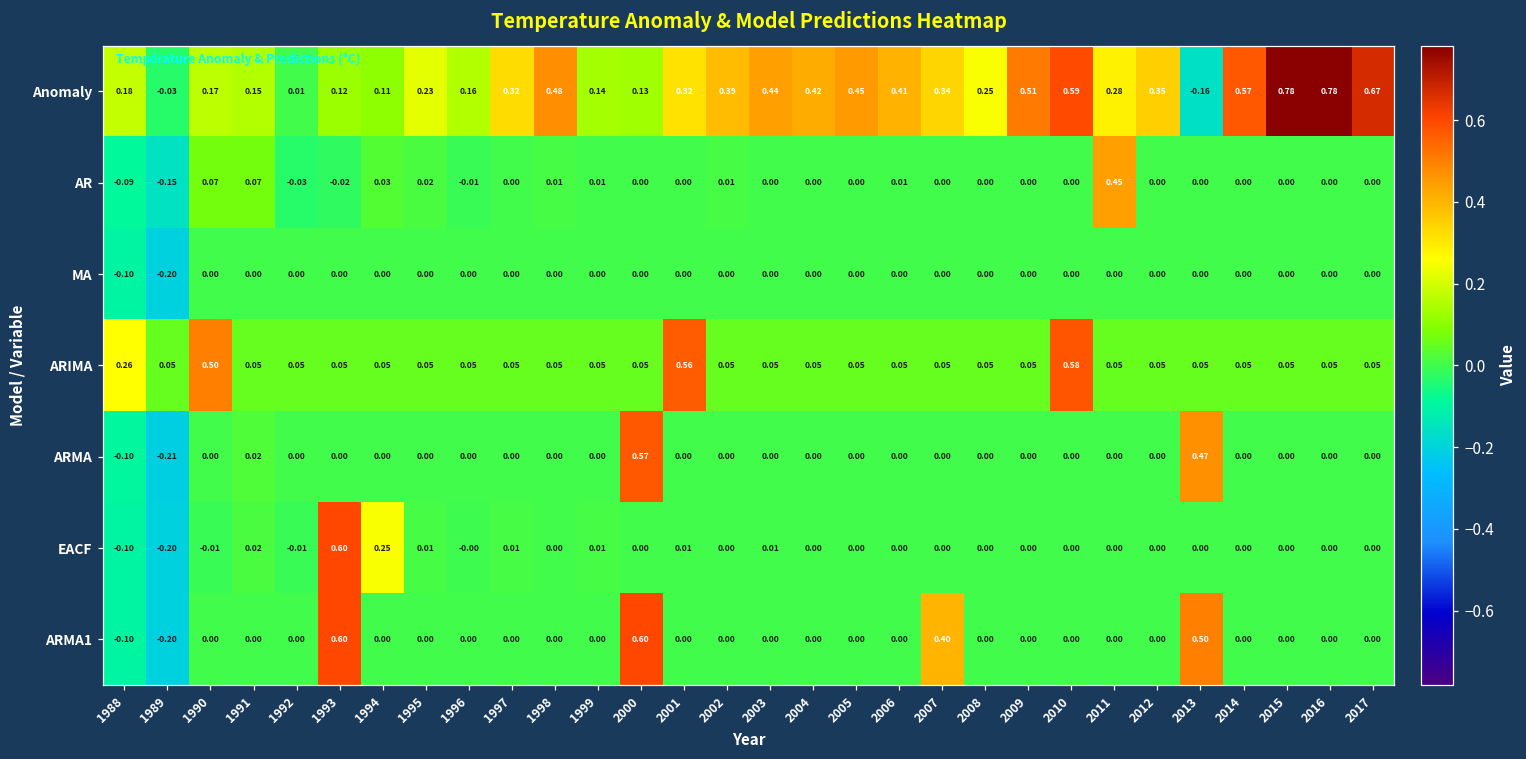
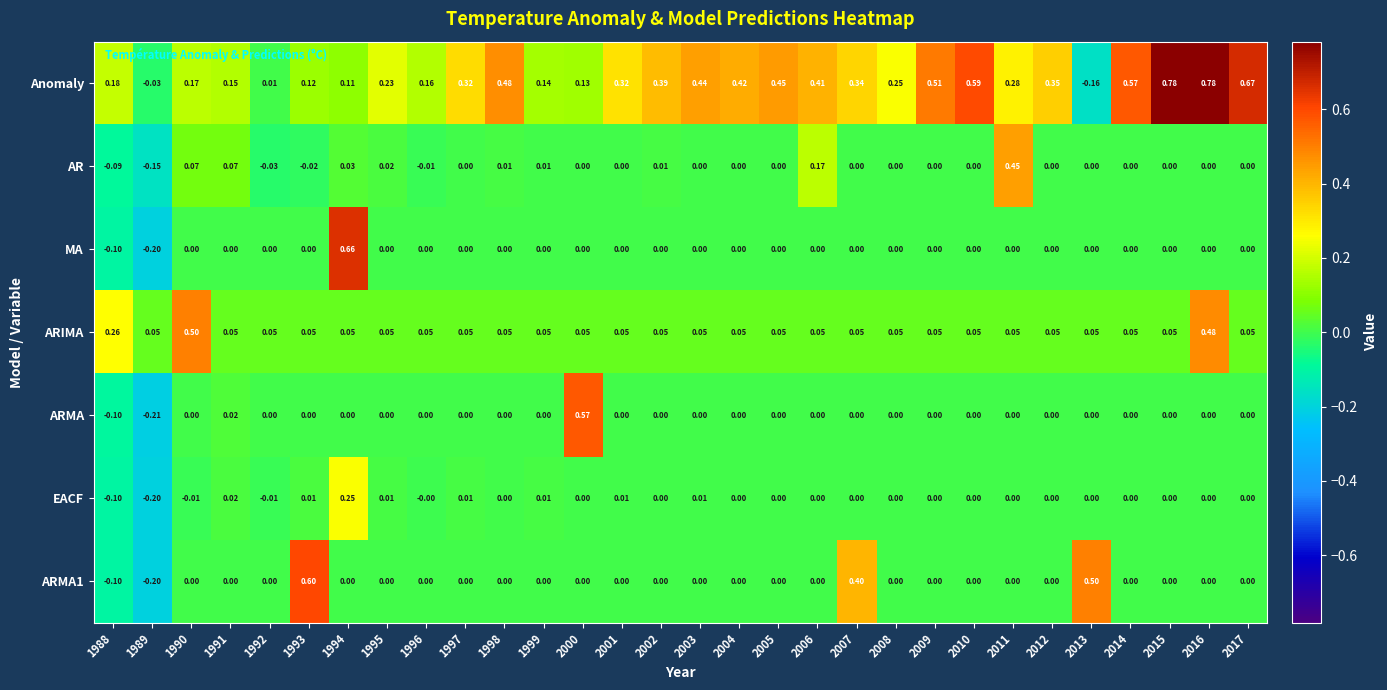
  {
    "AR": {
      "1988": -0.09,
      "1989": -0.15,
      "1990": 0.07,
      "1991": 0.07,
      "1992": -0.03,
      "1993": -0.02,
      "1994": 0.03,
      "1995": 0.02,
      "1996": -0.01,
      "1997": 0.00,
      "1998": 0.01,
      "1999": 0.01,
      "2000": 0.00,
      "2001": 0.00,
      "2002": 0.01,
      "2003": 0.00,
      "2004": 0.00,
      "2005": 0.00,
-     "2006": 0.01,
+     "2006": 0.17,
      "2007": 0.00,
      "2008": 0.00,
      "2009": 0.00,
      "2010": 0.00,
      "2011": 0.45,
      "2012": 0.00,
      "2013": 0.00,
      "2014": 0.00,
      "2015": 0.00,
      "2016": 0.00,
      "2017": 0.00
    },
    "MA": {
      "1988": -0.10,
      "1989": -0.20,
      "1990": 0.00,
      "1991": 0.00,
      "1992": 0.00,
      "1993": 0.00,
-     "1994": 0.00,
+     "1994": 0.66,
      "1995": 0.00,
      "1996": 0.00,
      "1997": 0.00,
      "1998": 0.00,
      "1999": 0.00,
      "2000": 0.00,
      "2001": 0.00,
      "2002": 0.00,
      "2003": 0.00,
      "2004": 0.00,
      "2005": 0.00,
      "2006": 0.00,
      "2007": 0.00,
      "2008": 0.00,
      "2009": 0.00,
      "2010": 0.00,
      "2011": 0.00,
      "2012": 0.00,
      "2013": 0.00,
      "2014": 0.00,
      "2015": 0.00,
      "2016": 0.00,
      "2017": 0.00
    },
    "ARIMA": {
      "1988": 0.26,
      "1989": 0.05,
      "1990": 0.50,
      "1991": 0.05,
      "1992": 0.05,
      "1993": 0.05,
      "1994": 0.05,
      "1995": 0.05,
      "1996": 0.05,
      "1997": 0.05,
      "1998": 0.05,
      "1999": 0.05,
      "2000": 0.05,
-     "2001": 0.56,
+     "2001": 0.05,
      "2002": 0.05,
      "2003": 0.05,
      "2004": 0.05,
      "2005": 0.05,
      "2006": 0.05,
      "2007": 0.05,
      "2008": 0.05,
      "2009": 0.05,
-     "2010": 0.58,
+     "2010": 0.05,
      "2011": 0.05,
      "2012": 0.05,
      "2013": 0.05,
      "2014": 0.05,
      "2015": 0.05,
-     "2016": 0.05,
+     "2016": 0.48,
      "2017": 0.05
    },
    "ARMA": {
      "1988": -0.10,
      "1989": -0.21,
      "1990": 0.00,
      "1991": 0.02,
      "1992": 0.00,
      "1993": 0.00,
      "1994": 0.00,
      "1995": 0.00,
      "1996": 0.00,
      "1997": 0.00,
      "1998": 0.00,
      "1999": 0.00,
      "2000": 0.57,
      "2001": 0.00,
      "2002": 0.00,
      "2003": 0.00,
      "2004": 0.00,
      "2005": 0.00,
      "2006": 0.00,
      "2007": 0.00,
      "2008": 0.00,
      "2009": 0.00,
      "2010": 0.00,
      "2011": 0.00,
      "2012": 0.00,
-     "2013": 0.47,
+     "2013": 0.00,
      "2014": 0.00,
      "2015": 0.00,
      "2016": 0.00,
      "2017": 0.00
    },
    "EACF": {
      "1988": -0.10,
      "1989": -0.20,
      "1990": -0.01,
      "1991": 0.02,
      "1992": -0.01,
-     "1993": 0.60,
+     "1993": 0.01,
      "1994": 0.25,
      "1995": 0.01,
      "1996": -0.00,
      "1997": 0.01,
      "1998": 0.00,
      "1999": 0.01,
      "2000": 0.00,
      "2001": 0.01,
      "2002": 0.00,
      "2003": 0.01,
      "2004": 0.00,
      "2005": 0.00,
      "2006": 0.00,
      "2007": 0.00,
      "2008": 0.00,
      "2009": 0.00,
      "2010": 0.00,
      "2011": 0.00,
      "2012": 0.00,
      "2013": 0.00,
      "2014": 0.00,
      "2015": 0.00,
      "2016": 0.00,
      "2017": 0.00
    },
    "ARMA1": {
      "1988": -0.10,
      "1989": -0.20,
      "1990": 0.00,
      "1991": 0.00,
      "1992": 0.00,
      "1993": 0.60,
      "1994": 0.00,
      "1995": 0.00,
      "1996": 0.00,
      "1997": 0.00,
      "1998": 0.00,
      "1999": 0.00,
-     "2000": 0.60,
+     "2000": 0.00,
      "2001": 0.00,
      "2002": 0.00,
      "2003": 0.00,
      "2004": 0.00,
      "2005": 0.00,
      "2006": 0.00,
      "2007": 0.40,
      "2008": 0.00,
      "2009": 0.00,
      "2010": 0.00,
      "2011": 0.00,
      "2012": 0.00,
      "2013": 0.50,
      "2014": 0.00,
      "2015": 0.00,
      "2016": 0.00,
      "2017": 0.00
    }
  }
